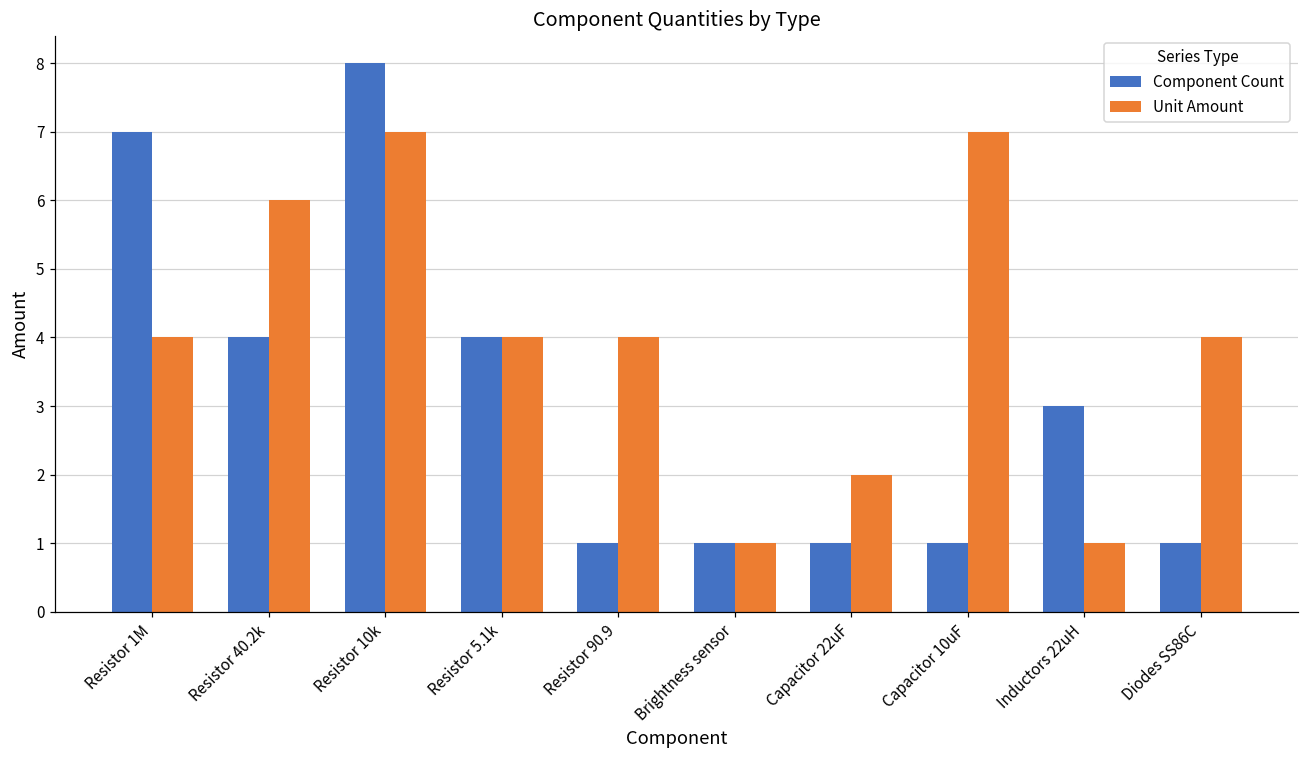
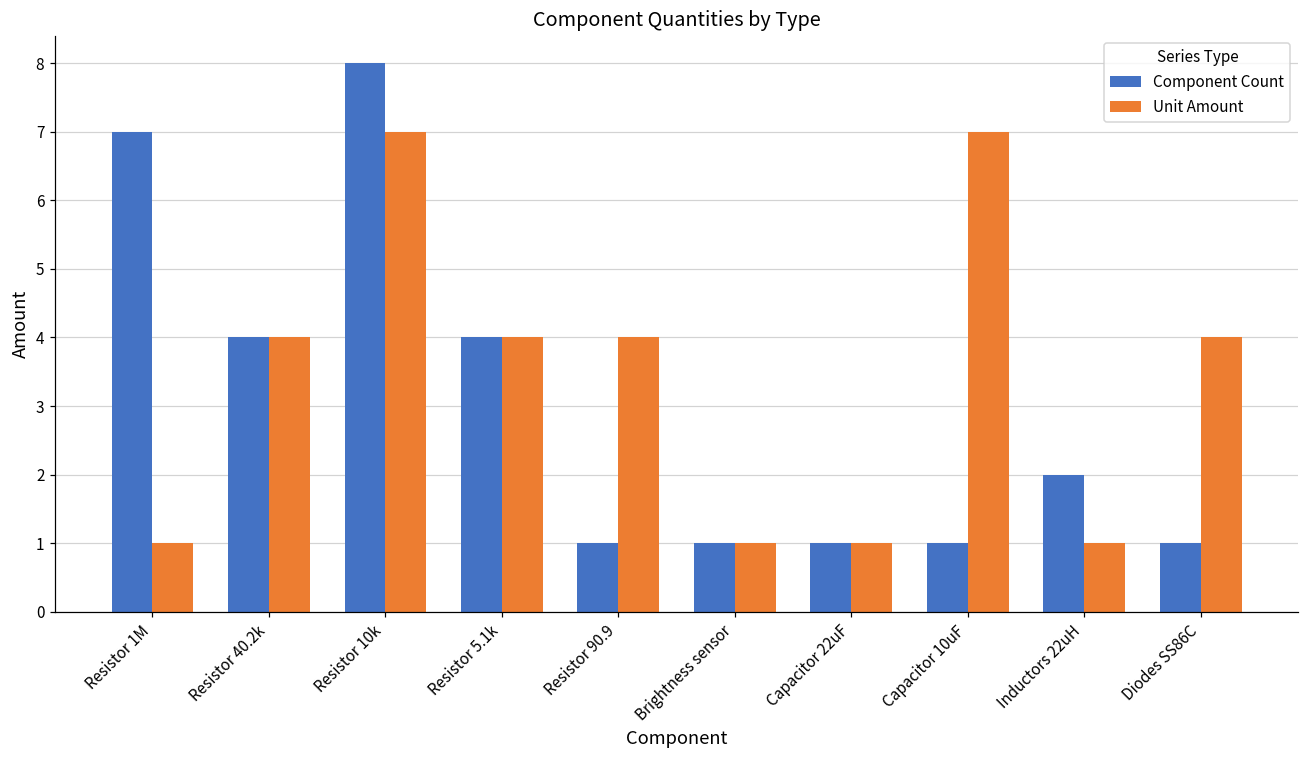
  {
    "Component Count": {
      "Resistor 1M": 7,
      "Resistor 40.2k": 4,
      "Resistor 10k": 8,
      "Resistor 5.1k": 4,
      "Resistor 90.9": 1,
      "Brightness sensor": 1,
      "Capacitor 22uF": 1,
      "Capacitor 10uF": 1,
-     "Inductors 22uH": 3,
+     "Inductors 22uH": 2,
      "Diodes SS86C": 1
    },
    "Unit Amount": {
-     "Resistor 1M": 4,
-     "Resistor 40.2k": 6,
+     "Resistor 1M": 1,
+     "Resistor 40.2k": 4,
      "Resistor 10k": 7,
      "Resistor 5.1k": 4,
      "Resistor 90.9": 4,
      "Brightness sensor": 1,
-     "Capacitor 22uF": 2,
+     "Capacitor 22uF": 1,
      "Capacitor 10uF": 7,
      "Inductors 22uH": 1,
      "Diodes SS86C": 4
    }
  }
